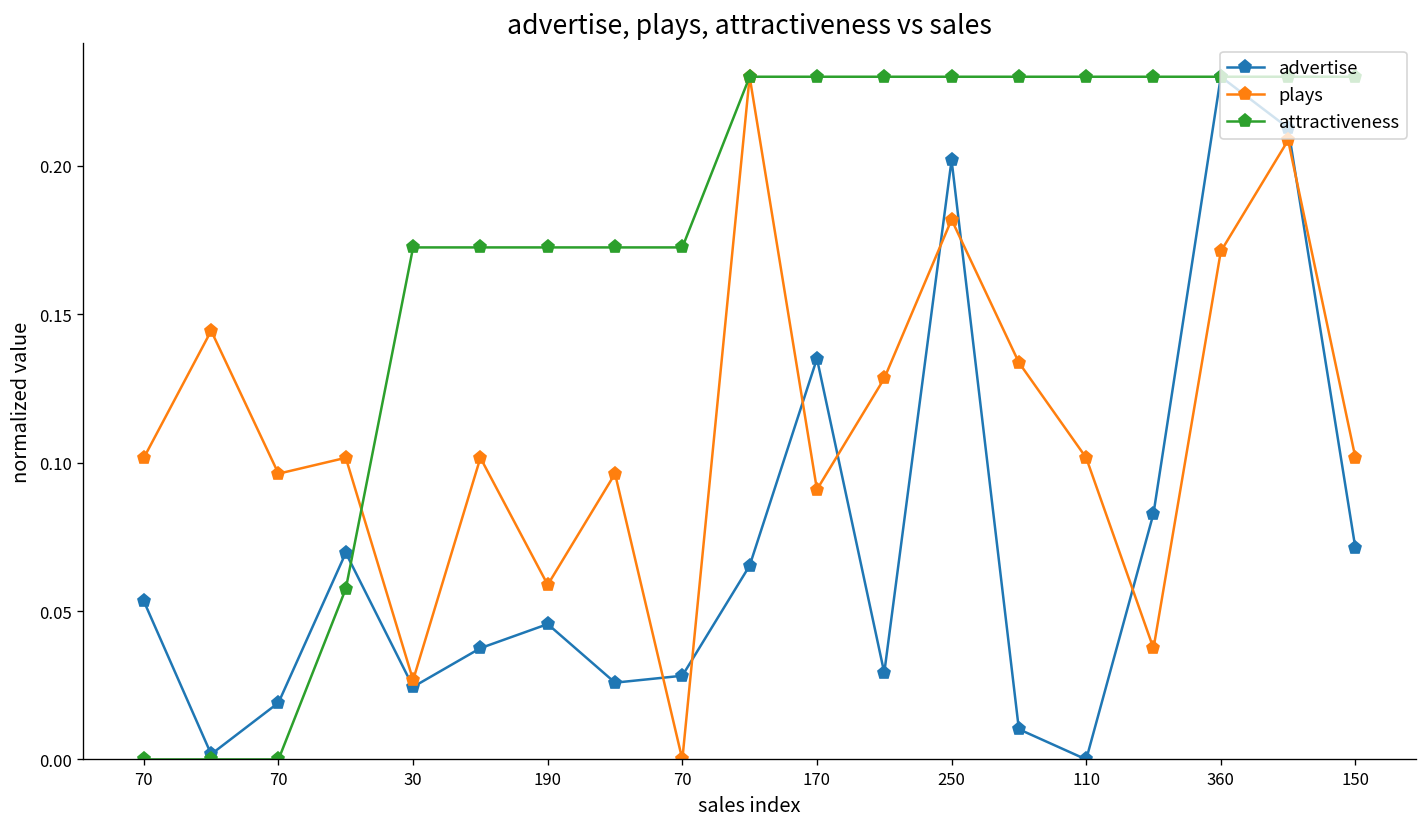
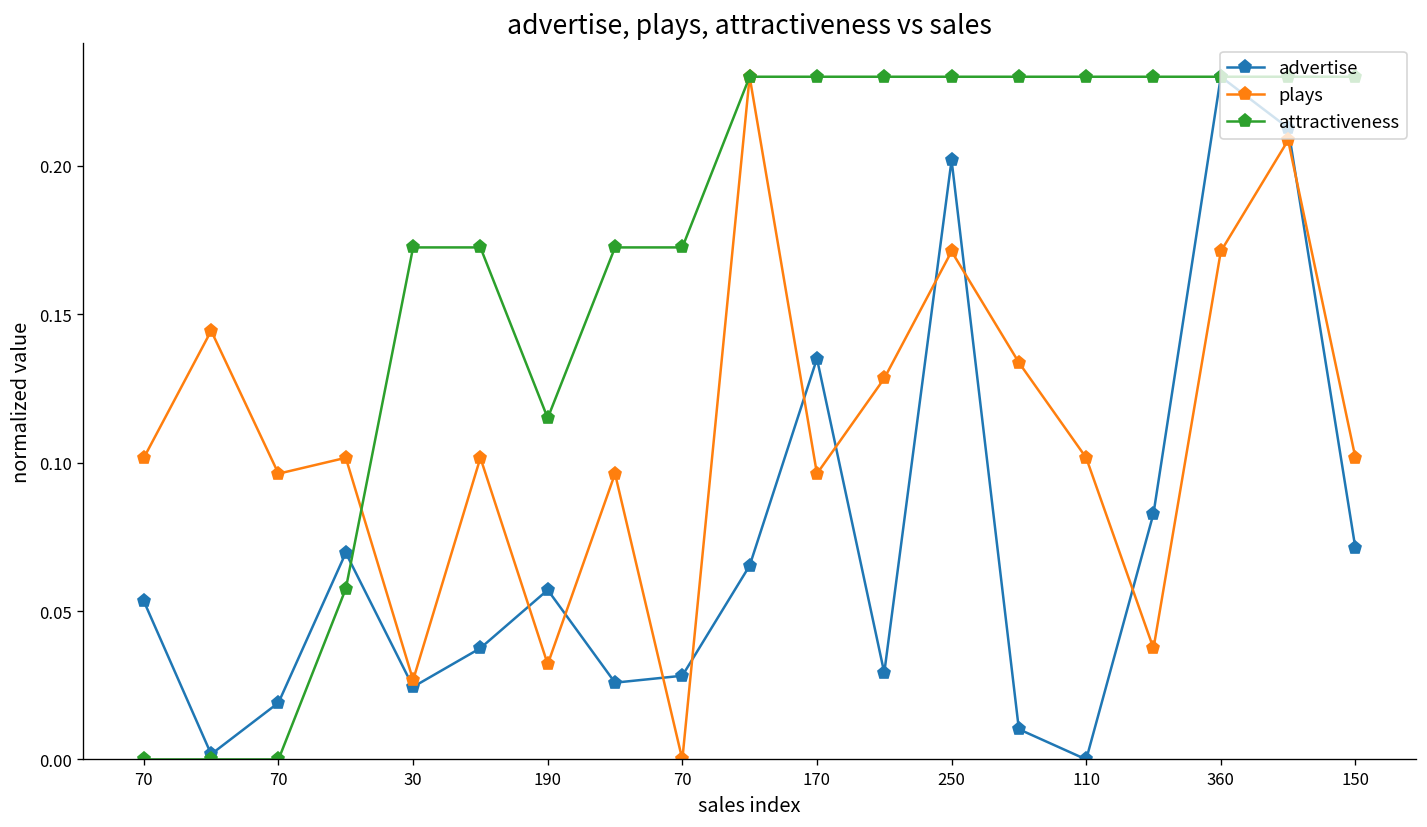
  {
    "advertise": {
      "30": 0.024,
-     "190": 0.046,
+     "190": 0.057,
      "170": 0.135,
      "250": 0.202,
      "110": 0.000,
      "150": 0.071
    },
    "plays": {
      "30": 0.027,
-     "190": 0.059,
-     "170": 0.091,
-     "250": 0.182,
+     "190": 0.032,
+     "170": 0.096,
+     "250": 0.171,
      "110": 0.102,
      "360": 0.171,
      "150": 0.102
    },
    "attractiveness": {
      "30": 0.173,
-     "190": 0.173,
+     "190": 0.115,
      "170": 0.230,
      "250": 0.230,
      "110": 0.230
    }
  }
